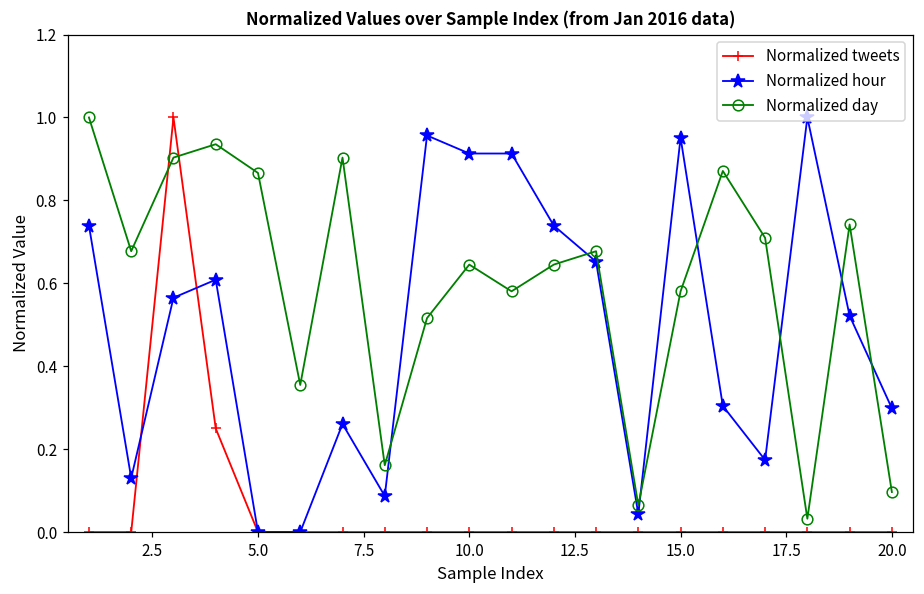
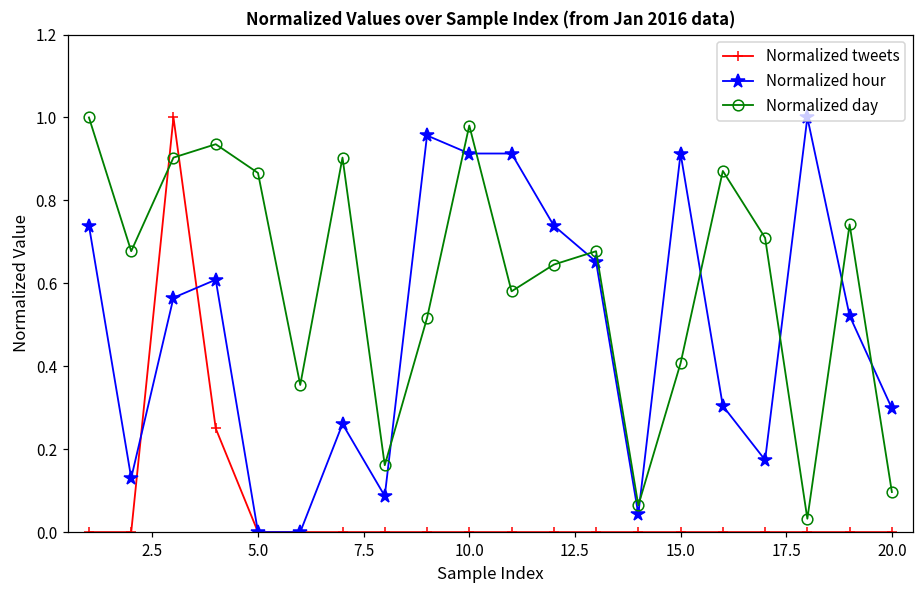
  {
    "Normalized tweets": {
      "10.0": 0.00,
      "15.0": 0.00,
      "20.0": 0.00
    },
    "Normalized hour": {
      "10.0": 0.91,
-     "15.0": 0.95,
+     "15.0": 0.91,
      "20.0": 0.30
    },
    "Normalized day": {
      "5.0": 0.87,
-     "10.0": 0.65,
-     "15.0": 0.58,
+     "10.0": 0.98,
+     "15.0": 0.41,
      "20.0": 0.10
    }
  }
